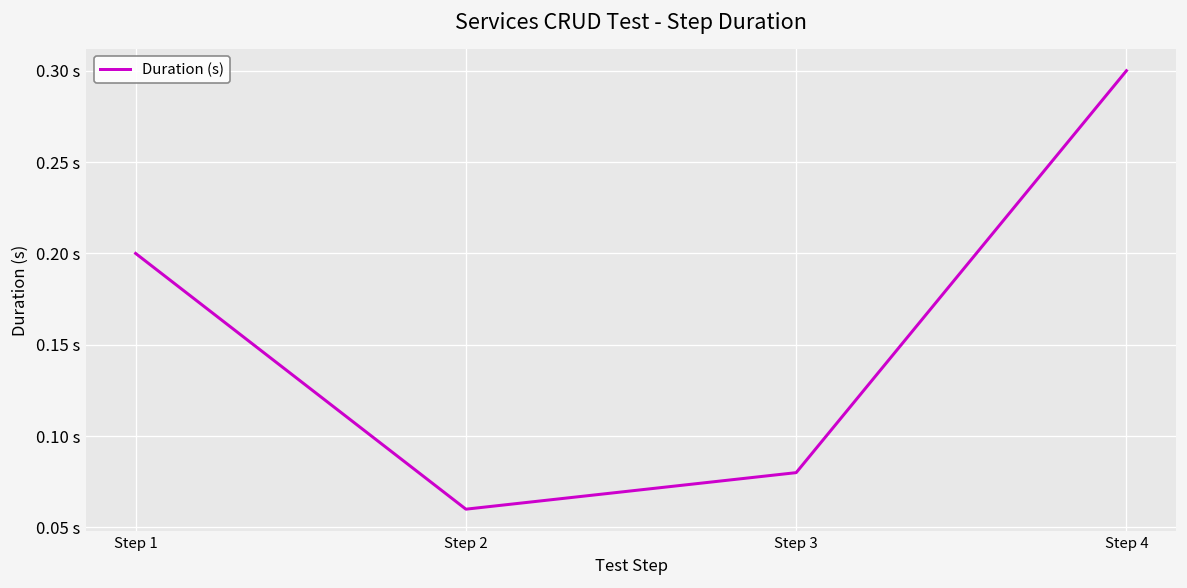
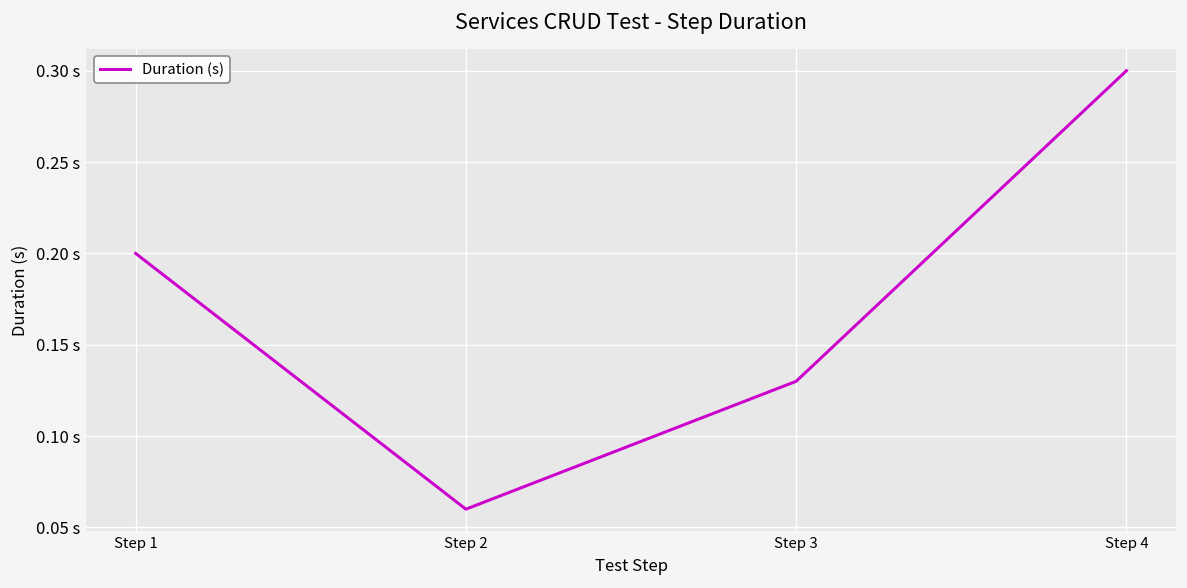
  {
    "Step 1": "0.20 s",
    "Step 2": "0.06 s",
-   "Step 3": "0.08 s",
+   "Step 3": "0.13 s",
    "Step 4": "0.30 s"
  }
